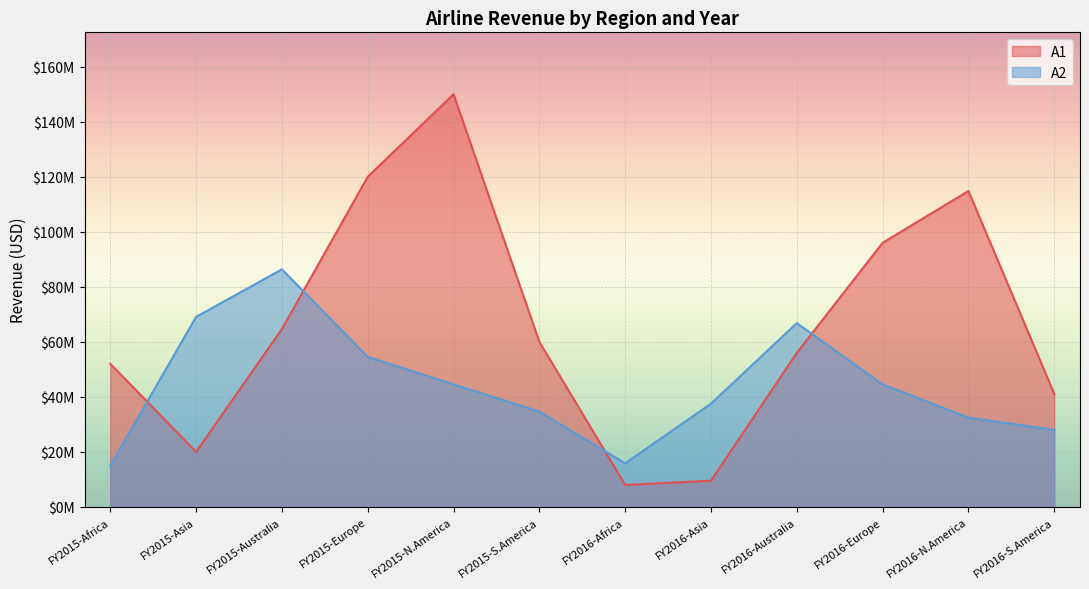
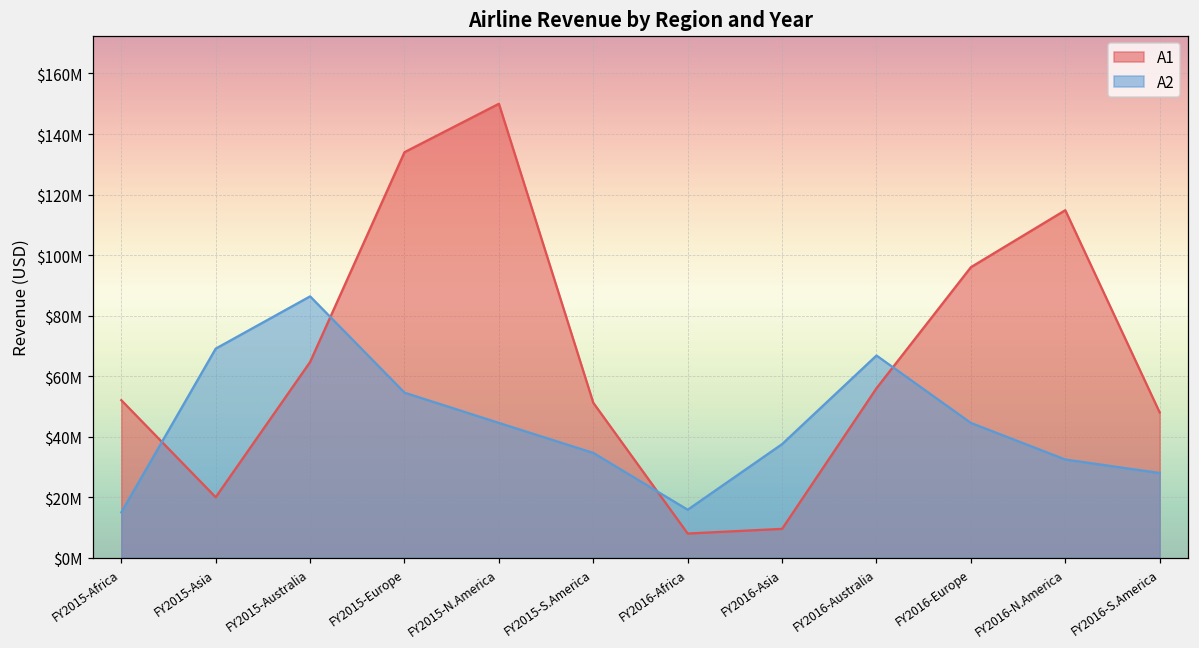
  {
    "A1": {
      "FY2015-Africa": "$52000000",
      "FY2015-Asia": "$20000000",
      "FY2015-Australia": "$65000000",
-     "FY2015-Europe": "$120000000",
+     "FY2015-Europe": "$134000000",
      "FY2015-N.America": "$150000000",
-     "FY2015-S.America": "$60000000",
+     "FY2015-S.America": "$51000000",
      "FY2016-Africa": "$8000000",
      "FY2016-Asia": "$10000000",
      "FY2016-Australia": "$56000000",
      "FY2016-Europe": "$96000000",
      "FY2016-N.America": "$115000000",
-     "FY2016-S.America": "$41000000"
+     "FY2016-S.America": "$48000000"
    },
    "A2": {
      "FY2015-Africa": "$15000000",
      "FY2015-Asia": "$69000000",
      "FY2015-Australia": "$86000000",
      "FY2015-Europe": "$55000000",
      "FY2015-N.America": "$45000000",
      "FY2015-S.America": "$35000000",
      "FY2016-Africa": "$16000000",
      "FY2016-Asia": "$38000000",
      "FY2016-Australia": "$67000000",
      "FY2016-Europe": "$45000000",
      "FY2016-N.America": "$32000000",
      "FY2016-S.America": "$28000000"
    }
  }
